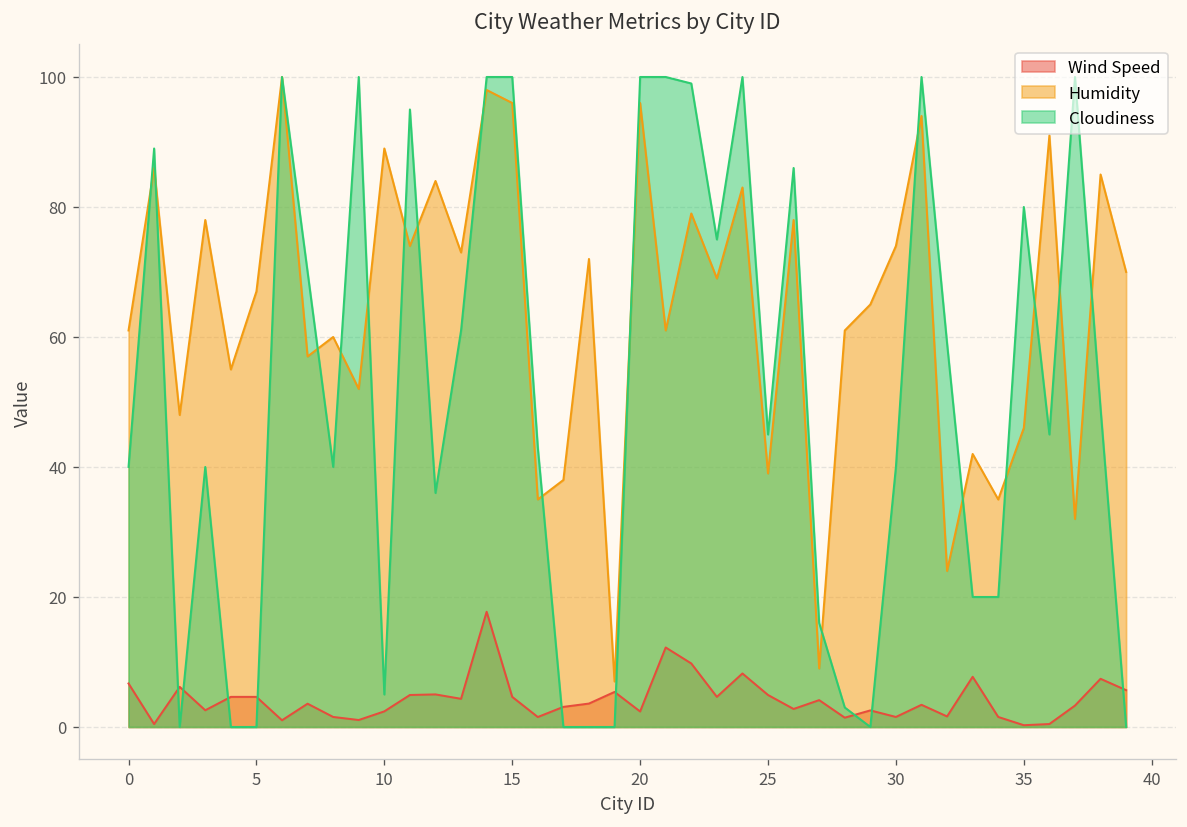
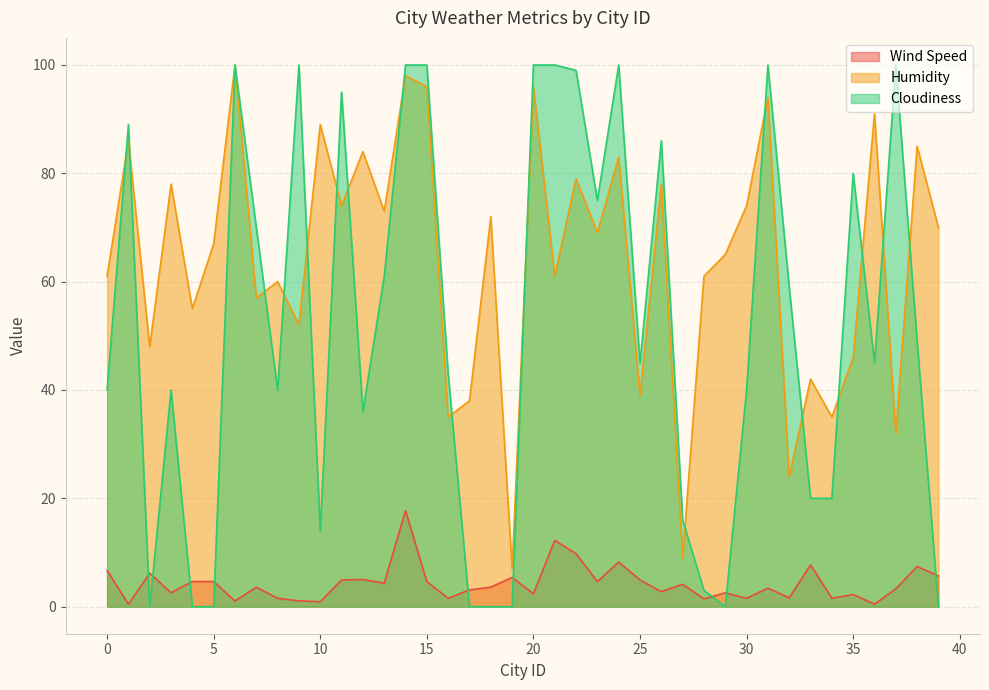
  {
    "Wind Speed": {
      "0": 7,
      "5": 5,
-     "10": 2,
+     "10": 1,
      "15": 5,
      "20": 2,
      "25": 5,
      "30": 2,
-     "35": 0
+     "35": 2
    },
    "Humidity": {
      "0": 61,
      "5": 67,
      "10": 89,
      "15": 96,
      "20": 96,
      "25": 39,
      "30": 74,
      "35": 46
    },
    "Cloudiness": {
      "0": 40,
      "5": 0,
-     "10": 5,
+     "10": 14,
      "15": 100,
      "20": 100,
      "25": 45,
      "30": 40,
      "35": 80
    }
  }
